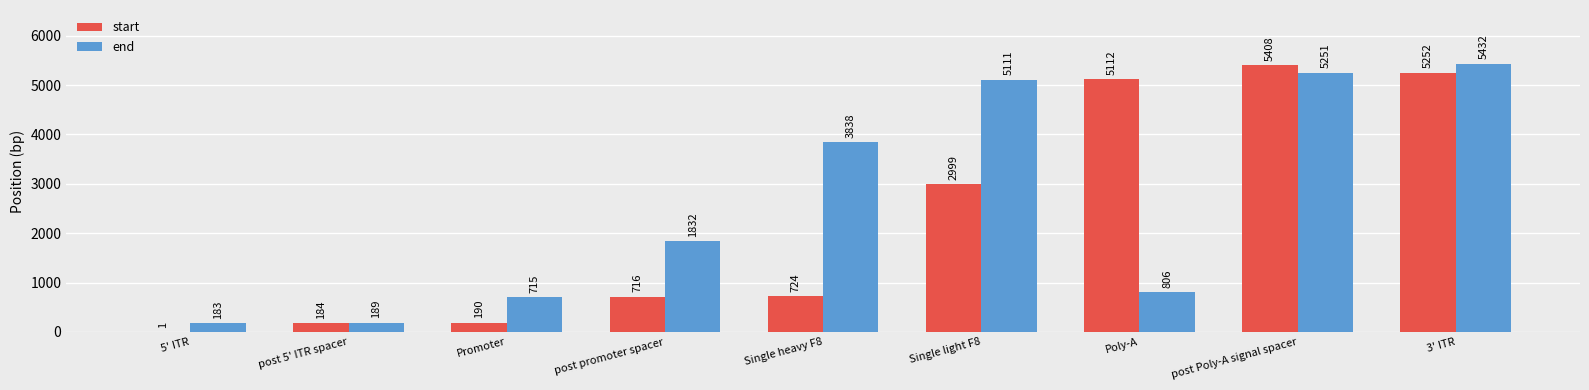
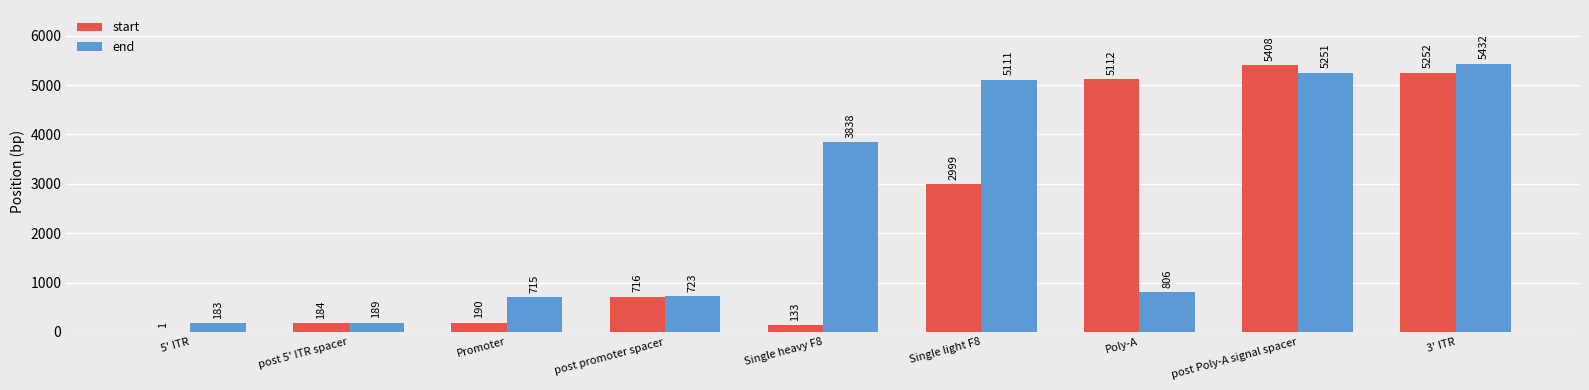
  {
    "start": {
      "5' ITR": 1,
      "post 5' ITR spacer": 184,
      "Promoter": 190,
      "post promoter spacer": 716,
-     "Single heavy F8": 724,
+     "Single heavy F8": 133,
      "Single light F8": 2999,
      "Poly-A": 5112,
      "post Poly-A signal spacer": 5408,
      "3' ITR": 5252
    },
    "end": {
      "5' ITR": 183,
      "post 5' ITR spacer": 189,
      "Promoter": 715,
-     "post promoter spacer": 1832,
+     "post promoter spacer": 723,
      "Single heavy F8": 3838,
      "Single light F8": 5111,
      "Poly-A": 806,
      "post Poly-A signal spacer": 5251,
      "3' ITR": 5432
    }
  }
